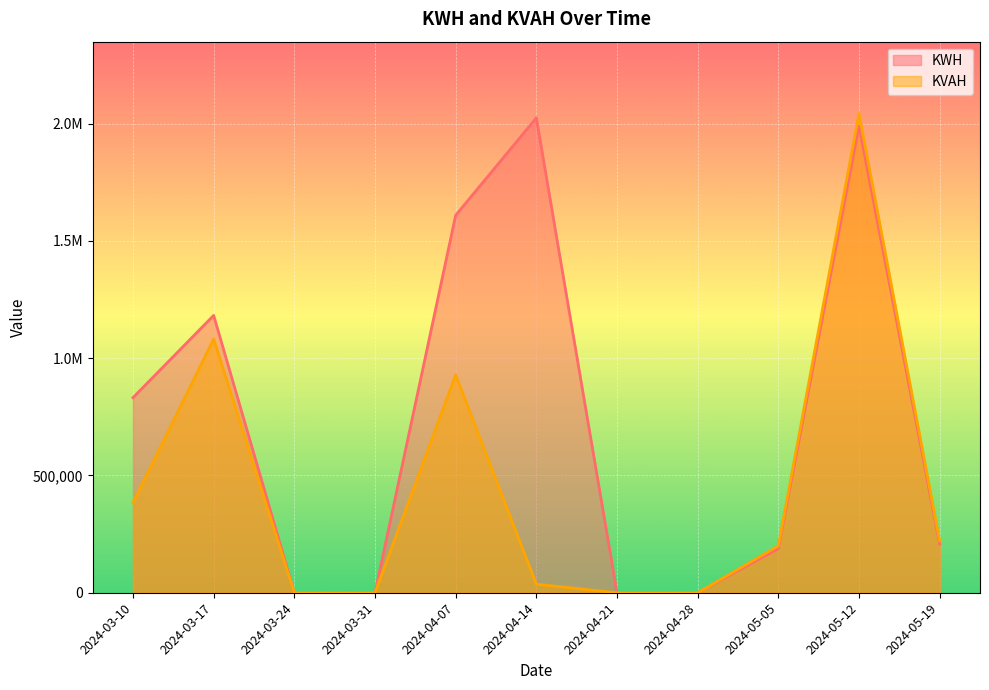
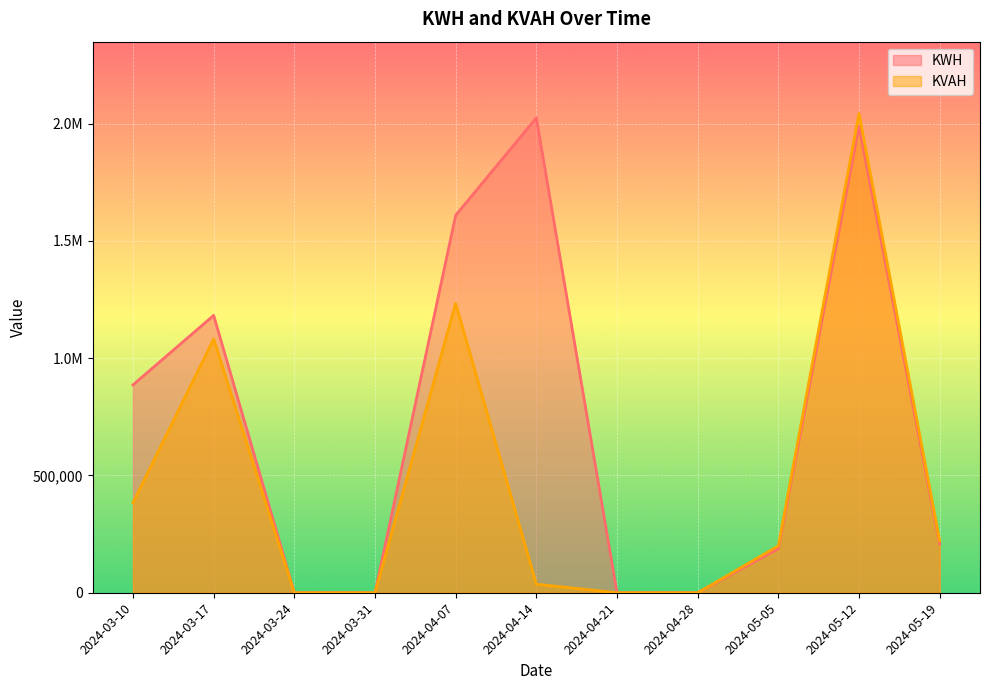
  {
    "KWH": {
-     "2024-03-10": "830,000",
+     "2024-03-10": "890,000",
      "2024-03-17": "1,180,000",
      "2024-04-07": "1,610,000",
      "2024-04-14": "2,020,000",
      "2024-05-05": "190,000",
      "2024-05-12": "1,990,000",
      "2024-05-19": "210,000"
    },
    "KVAH": {
      "2024-03-10": "380,000",
      "2024-03-17": "1,080,000",
-     "2024-04-07": "930,000",
+     "2024-04-07": "1,230,000",
      "2024-04-14": "40,000",
      "2024-05-05": "200,000",
      "2024-05-12": "2,040,000",
      "2024-05-19": "220,000"
    }
  }
